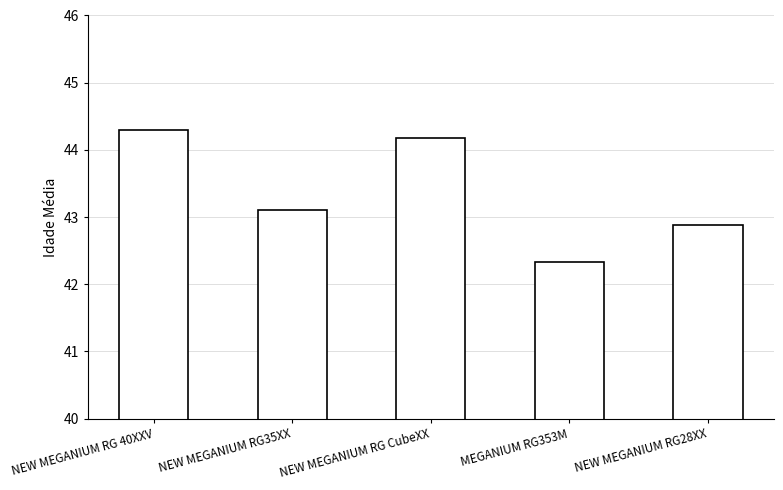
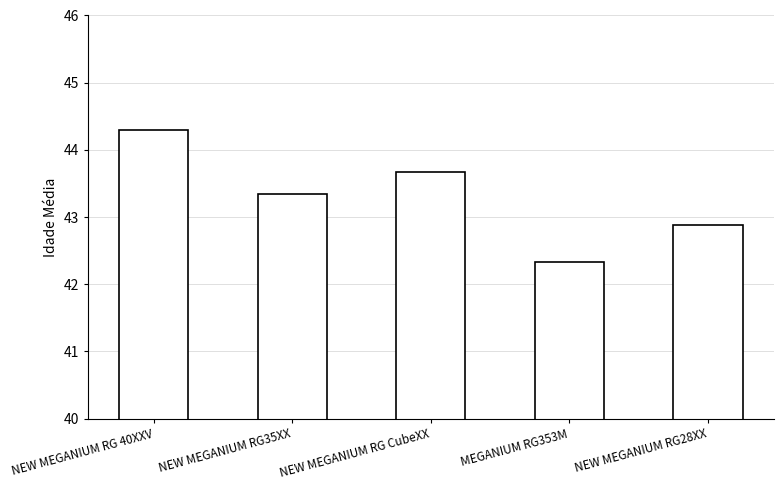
  {
    "NEW MEGANIUM RG 40XXV": 44.3,
-   "NEW MEGANIUM RG35XX": 43.1,
-   "NEW MEGANIUM RG CubeXX": 44.2,
+   "NEW MEGANIUM RG35XX": 43.4,
+   "NEW MEGANIUM RG CubeXX": 43.7,
    "MEGANIUM RG353M": 42.3,
    "NEW MEGANIUM RG28XX": 42.9
  }
